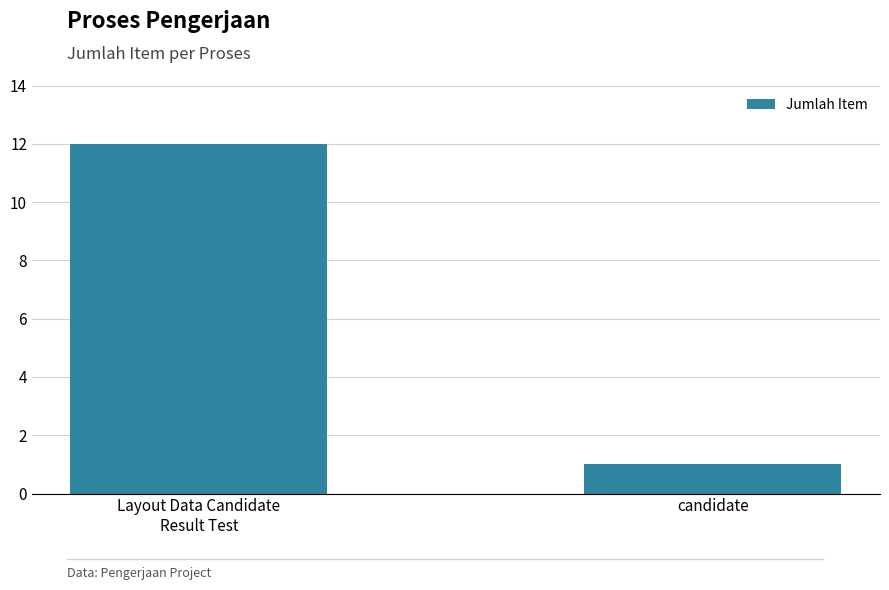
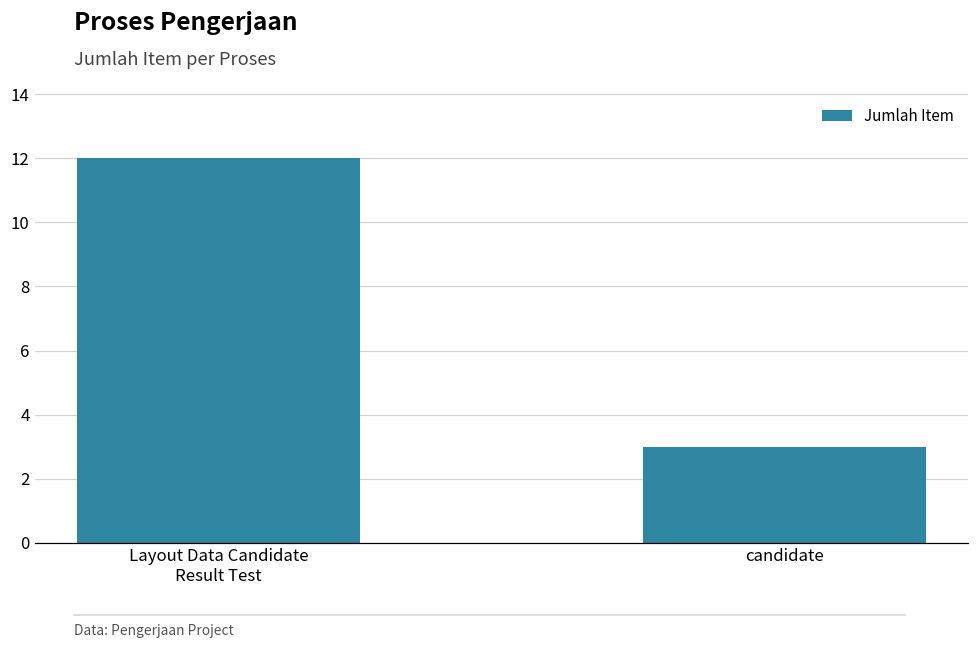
  {
    "Layout Data Candidate Result Test": 12,
-   "candidate": 1
+   "candidate": 3
  }
